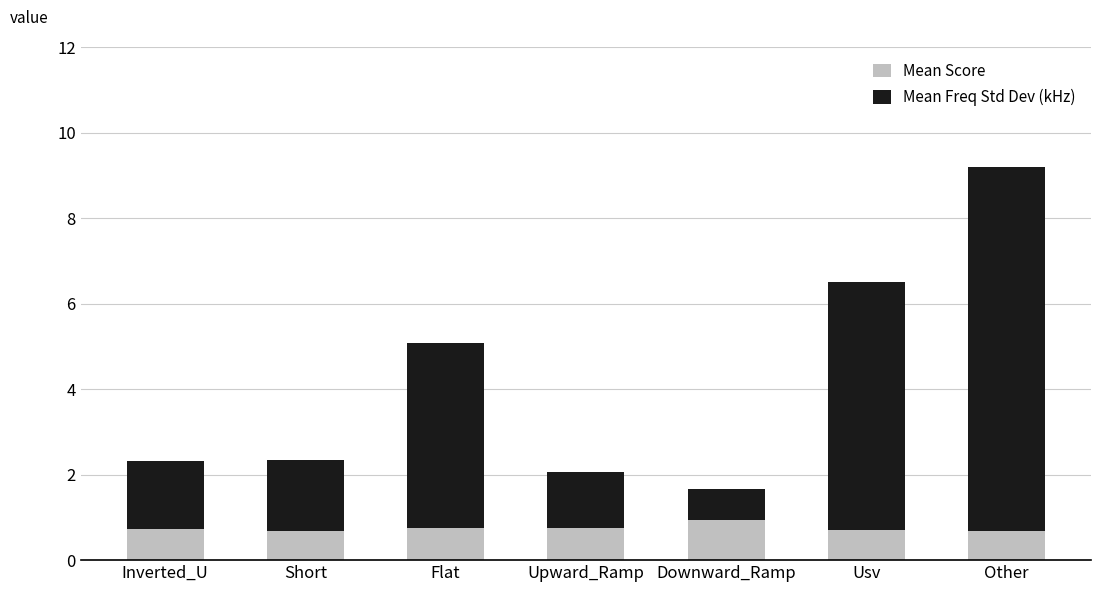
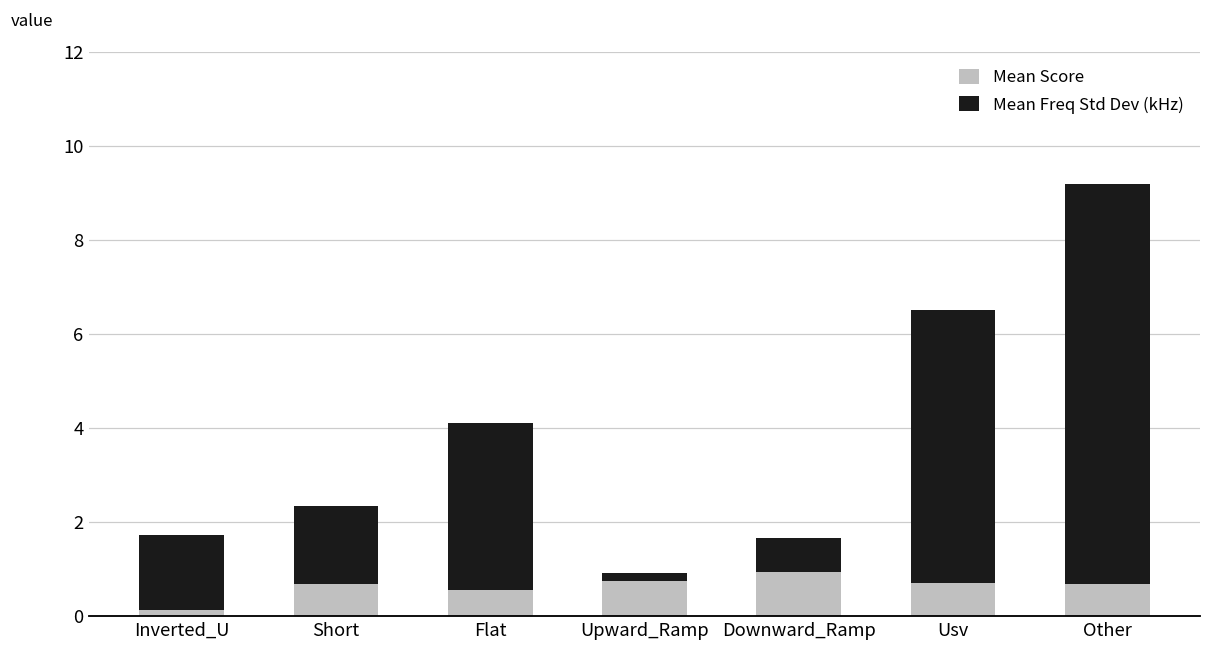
  {
    "Mean Score": {
-     "Inverted_U": 0.7,
+     "Inverted_U": 0.1,
      "Short": 0.7,
-     "Flat": 0.8,
+     "Flat": 0.5,
      "Upward_Ramp": 0.7,
      "Downward_Ramp": 0.9,
      "Usv": 0.7,
      "Other": 0.7
    },
    "Mean Freq Std Dev (kHz)": {
      "Inverted_U": 1.6,
      "Short": 1.7,
-     "Flat": 4.3,
-     "Upward_Ramp": 1.3,
+     "Flat": 3.6,
+     "Upward_Ramp": 0.2,
      "Downward_Ramp": 0.7,
      "Usv": 5.8,
      "Other": 8.5
    }
  }
